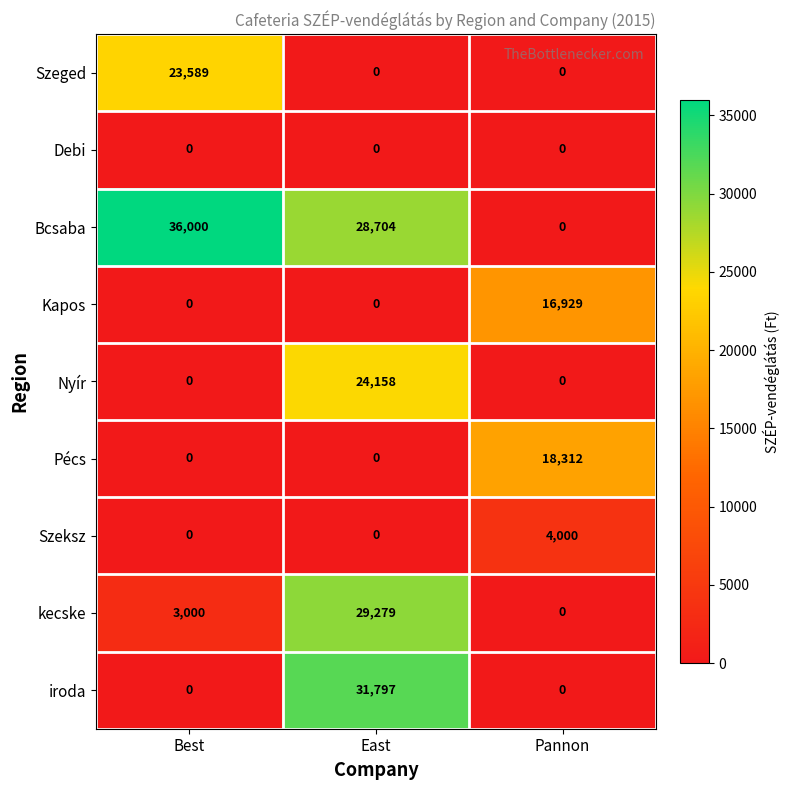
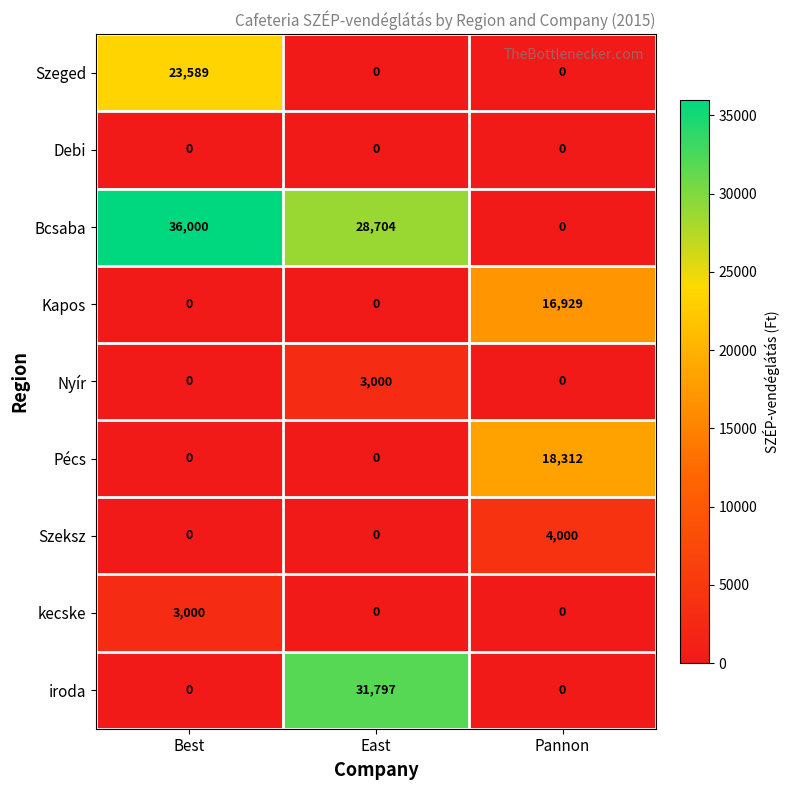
  {
    "Szeged": {
      "Best": "23,589",
      "East": "0"
    },
    "Debi": {
      "Best": "0",
      "East": "0",
      "Pannon": "0"
    },
    "Bcsaba": {
      "Best": "36,000",
      "East": "28,704",
      "Pannon": "0"
    },
    "Kapos": {
      "Best": "0",
      "East": "0",
      "Pannon": "16,929"
    },
    "Nyír": {
      "Best": "0",
-     "East": "24,158",
+     "East": "3,000",
      "Pannon": "0"
    },
    "Pécs": {
      "Best": "0",
      "East": "0",
      "Pannon": "18,312"
    },
    "Szeksz": {
      "Best": "0",
      "East": "0",
      "Pannon": "4,000"
    },
    "kecske": {
      "Best": "3,000",
-     "East": "29,279",
+     "East": "0",
      "Pannon": "0"
    },
    "iroda": {
      "Best": "0",
      "East": "31,797",
      "Pannon": "0"
    }
  }
